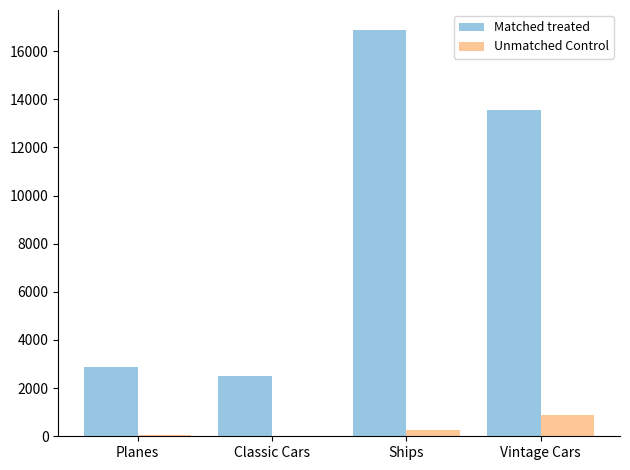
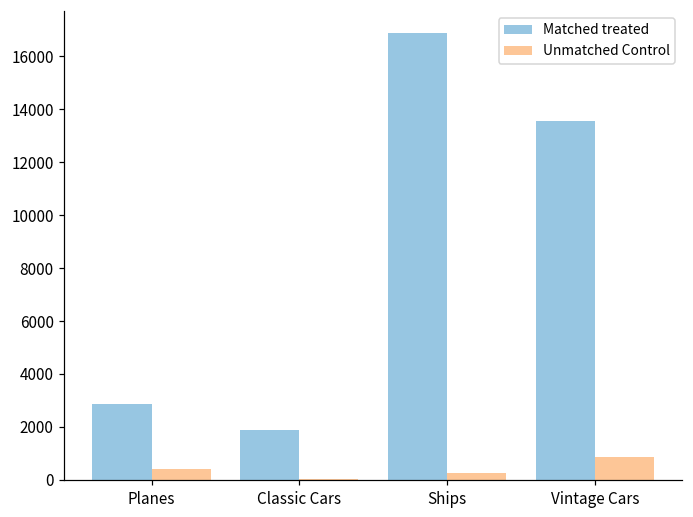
  {
    "Matched treated": {
      "Planes": 2900,
-     "Classic Cars": 2500,
+     "Classic Cars": 1900,
      "Ships": 16900,
      "Vintage Cars": 13600
    },
    "Unmatched Control": {
-     "Planes": 0,
+     "Planes": 400,
      "Ships": 300,
      "Vintage Cars": 900
    }
  }
